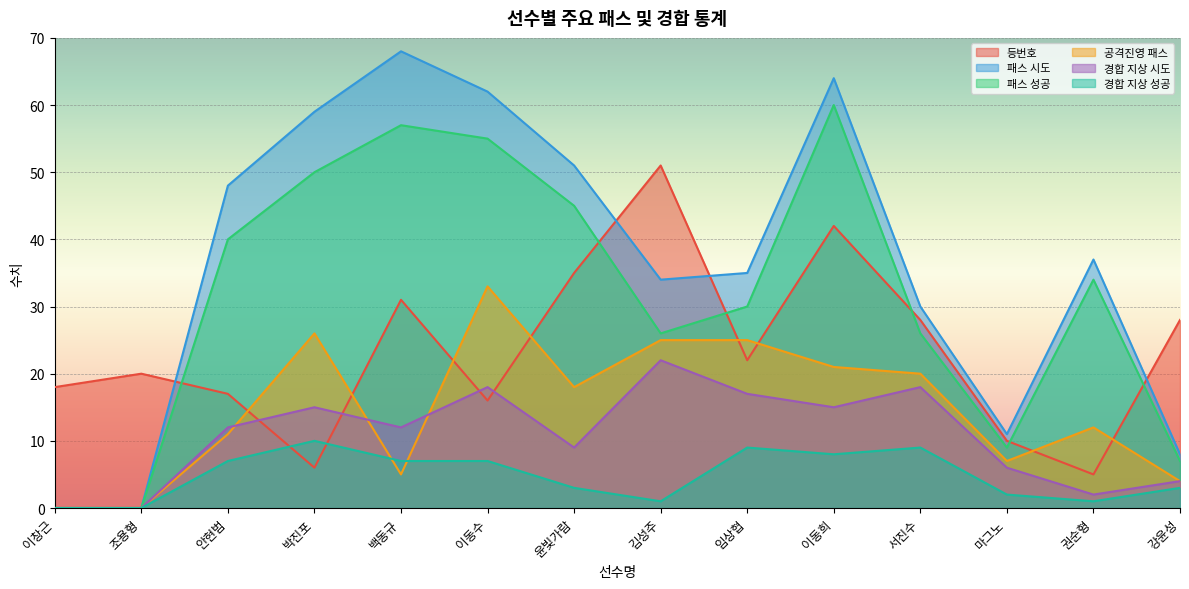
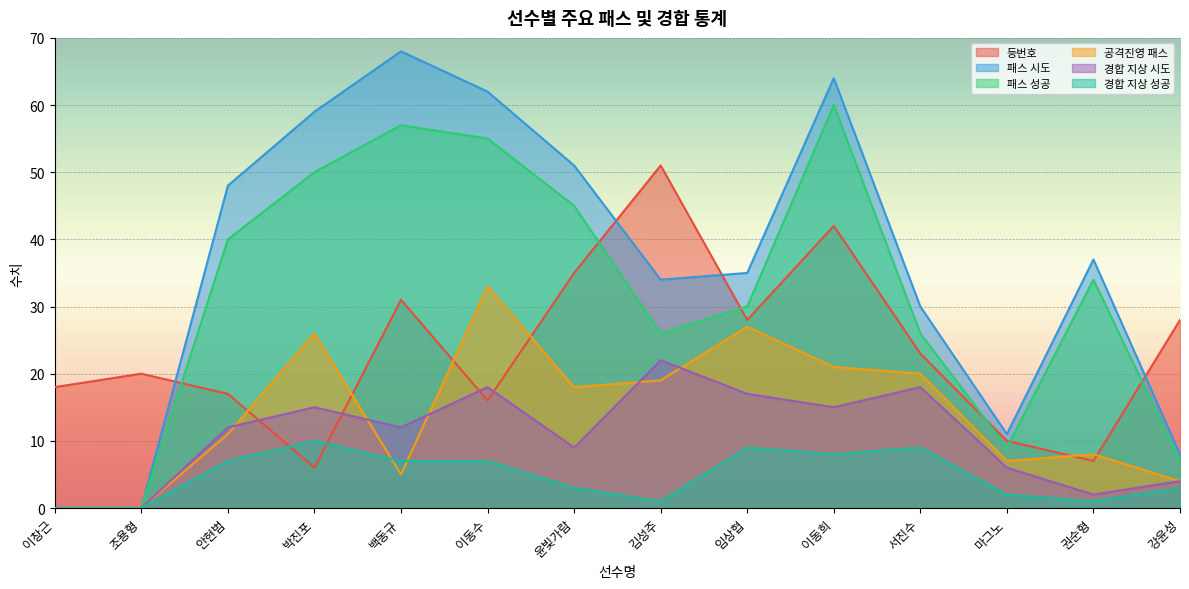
  {
    "등번호": {
      "이창근": 18,
      "조용형": 20,
      "안현범": 17,
      "박진포": 6,
      "백동규": 31,
      "이동수": 16,
      "윤빛가람": 35,
      "김성주": 51,
-     "임상협": 22,
+     "임상협": 28,
      "이동희": 42,
-     "서진수": 28,
+     "서진수": 23,
      "마그노": 10,
-     "권순형": 5,
+     "권순형": 7,
      "강윤성": 28
    },
    "공격진영 패스": {
      "안현범": 11,
      "박진포": 26,
      "백동규": 5,
      "이동수": 33,
      "윤빛가람": 18,
-     "김성주": 25,
-     "임상협": 25,
+     "김성주": 19,
+     "임상협": 27,
      "이동희": 21,
      "서진수": 20,
      "마그노": 7,
-     "권순형": 12
+     "권순형": 8
    },
    "경합 지상 시도": {
      "안현범": 12,
      "박진포": 15,
      "백동규": 12,
      "이동수": 18,
      "윤빛가람": 9,
      "김성주": 22,
      "임상협": 17,
      "이동희": 15,
      "서진수": 18,
      "마그노": 6,
      "권순형": 2
    }
  }
